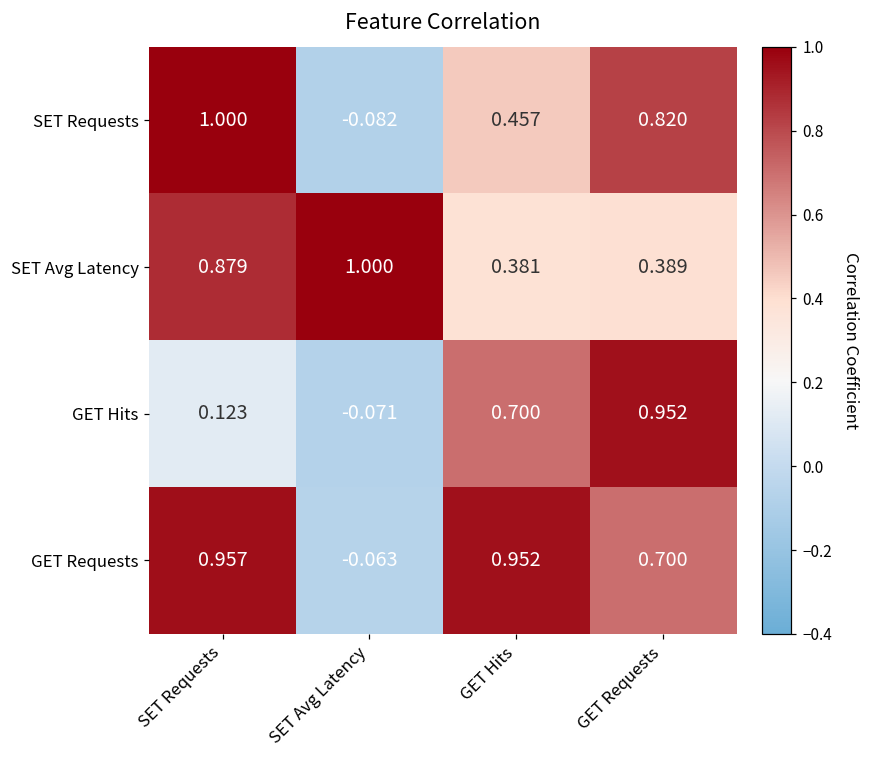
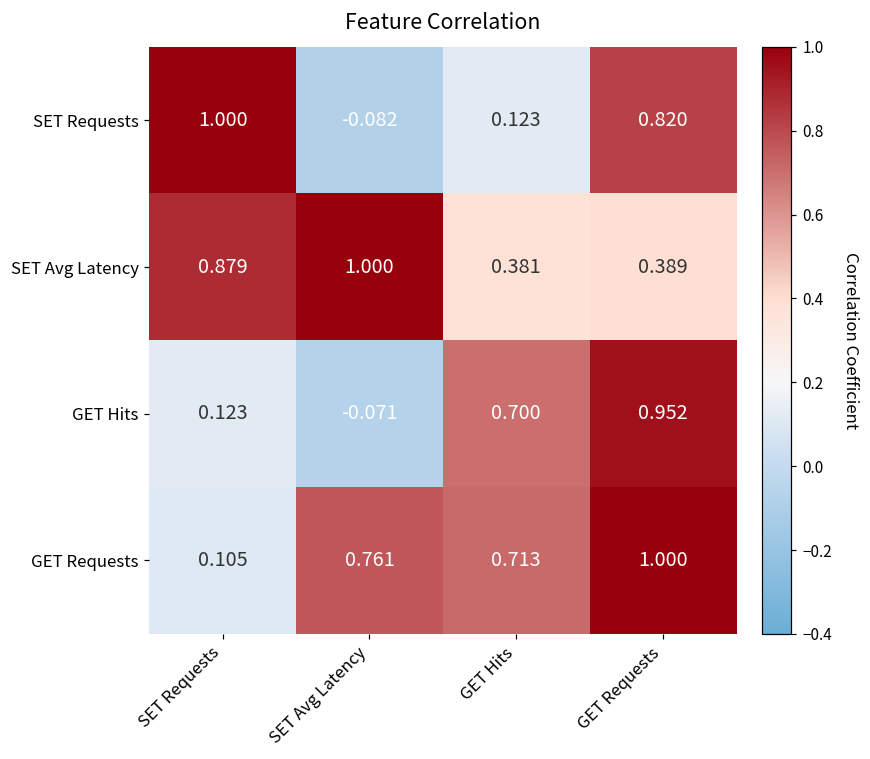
  {
    "SET Requests": {
      "SET Requests": 1.000,
      "SET Avg Latency": -0.082,
-     "GET Hits": 0.457,
+     "GET Hits": 0.123,
      "GET Requests": 0.820
    },
    "SET Avg Latency": {
      "SET Requests": 0.879,
      "SET Avg Latency": 1.000,
      "GET Hits": 0.381,
      "GET Requests": 0.389
    },
    "GET Hits": {
      "SET Requests": 0.123,
      "SET Avg Latency": -0.071,
      "GET Hits": 0.700,
      "GET Requests": 0.952
    },
    "GET Requests": {
-     "SET Requests": 0.957,
-     "SET Avg Latency": -0.063,
-     "GET Hits": 0.952,
-     "GET Requests": 0.700
+     "SET Requests": 0.105,
+     "SET Avg Latency": 0.761,
+     "GET Hits": 0.713,
+     "GET Requests": 1.000
    }
  }
